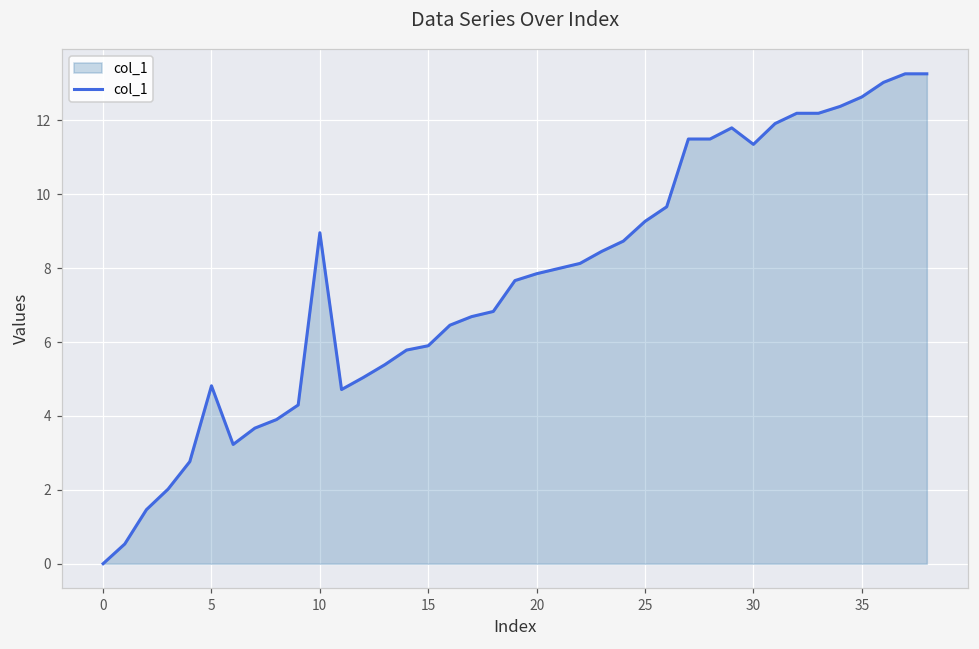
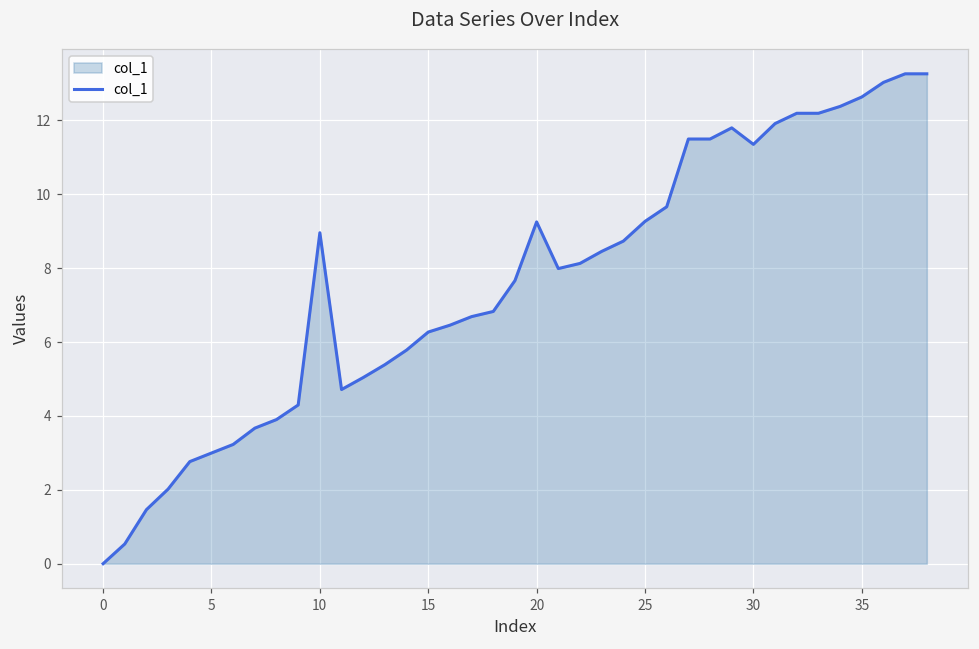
  {
    "0": 0.0,
-   "5": 4.8,
+   "5": 3.0,
    "10": 9.0,
-   "15": 5.9,
-   "20": 7.8,
+   "15": 6.3,
+   "20": 9.2,
    "25": 9.3,
    "30": 11.3,
    "35": 12.6
  }
